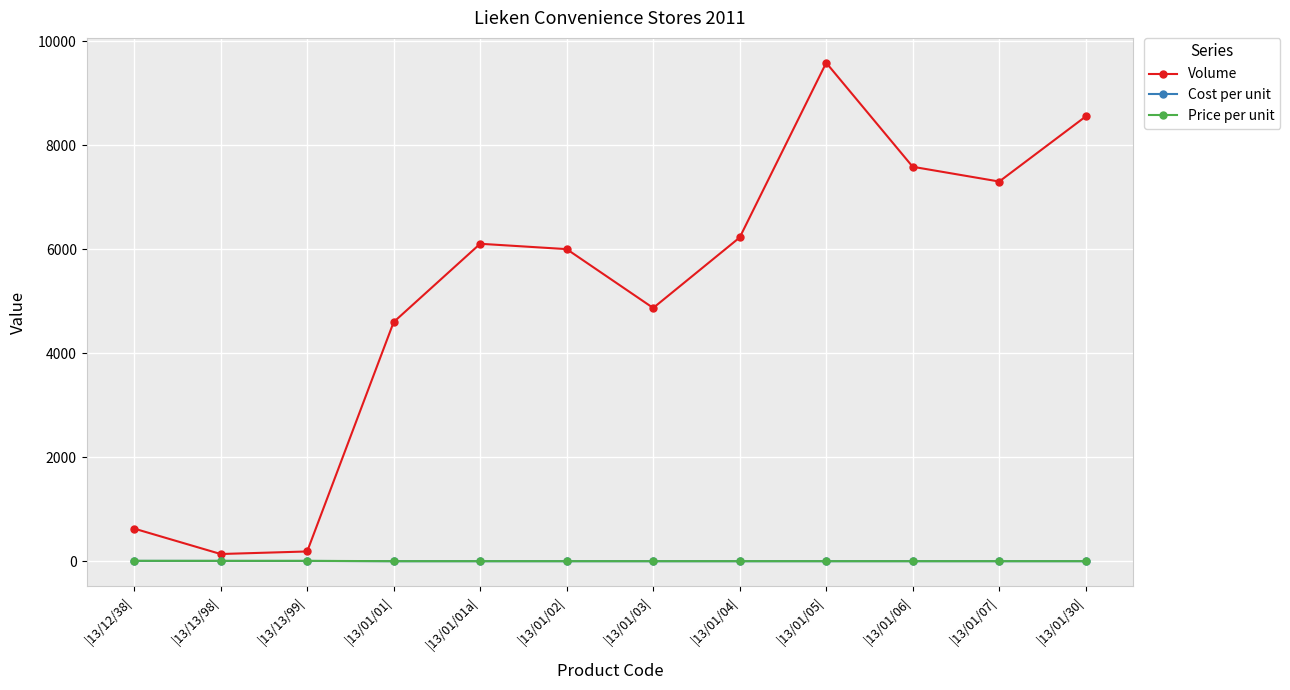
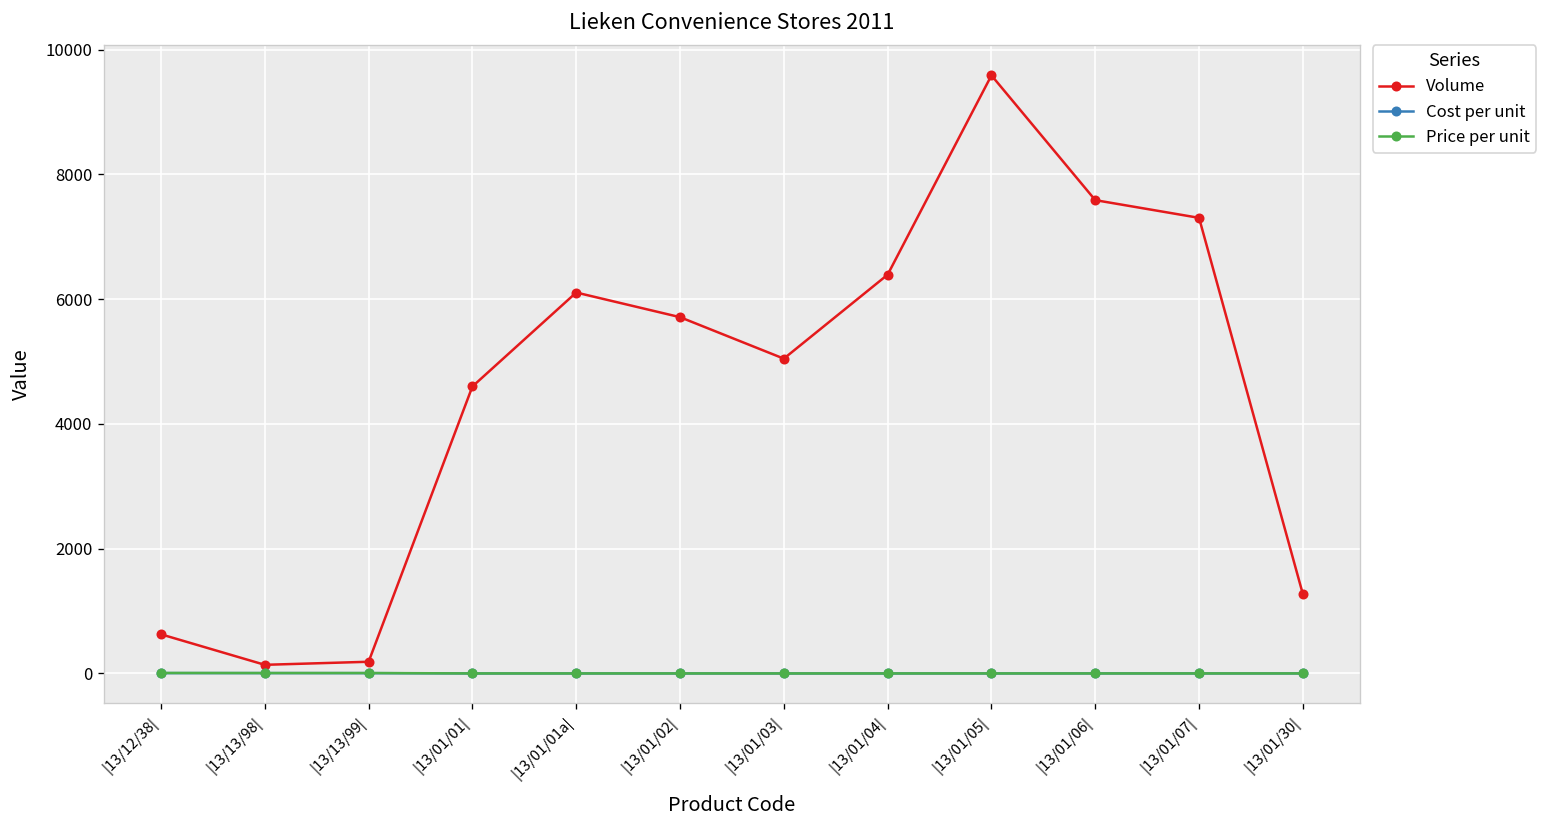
  {
    "Volume": {
      "|13/12/38|": 600,
      "|13/13/98|": 100,
      "|13/13/99|": 200,
      "|13/01/01|": 4600,
      "|13/01/01a|": 6100,
-     "|13/01/02|": 6000,
-     "|13/01/03|": 4900,
-     "|13/01/04|": 6200,
+     "|13/01/02|": 5700,
+     "|13/01/03|": 5000,
+     "|13/01/04|": 6400,
      "|13/01/05|": 9600,
      "|13/01/06|": 7600,
      "|13/01/07|": 7300,
-     "|13/01/30|": 8600
+     "|13/01/30|": 1300
    },
    "Price per unit": {
      "|13/12/38|": 0,
      "|13/13/98|": 0,
      "|13/13/99|": 0,
      "|13/01/01|": 0,
      "|13/01/01a|": 0,
      "|13/01/02|": 0,
      "|13/01/03|": 0,
      "|13/01/04|": 0,
      "|13/01/05|": 0,
      "|13/01/06|": 0,
      "|13/01/07|": 0,
      "|13/01/30|": 0
    }
  }
